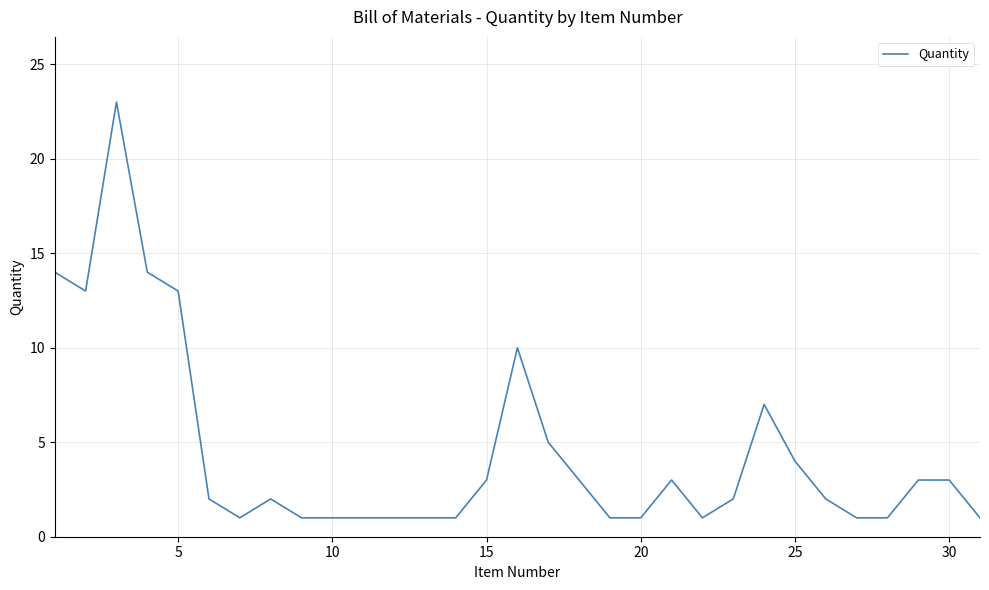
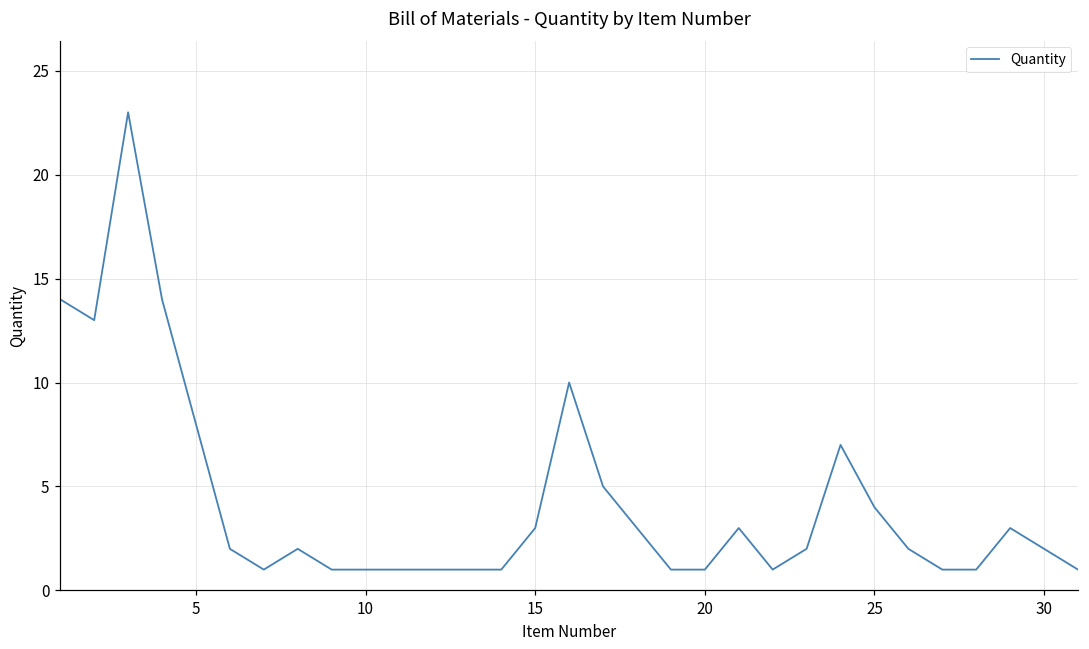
  {
-   "5": 13,
+   "5": 8,
    "10": 1,
    "15": 3,
    "20": 1,
    "25": 4,
-   "30": 3
+   "30": 2
  }
